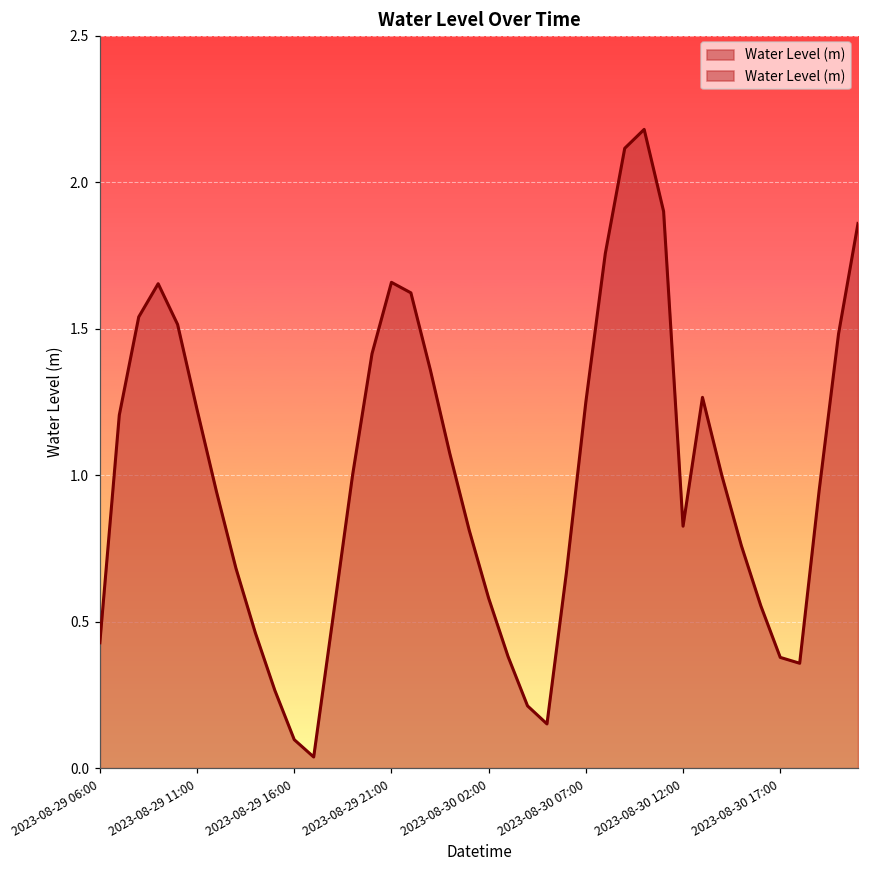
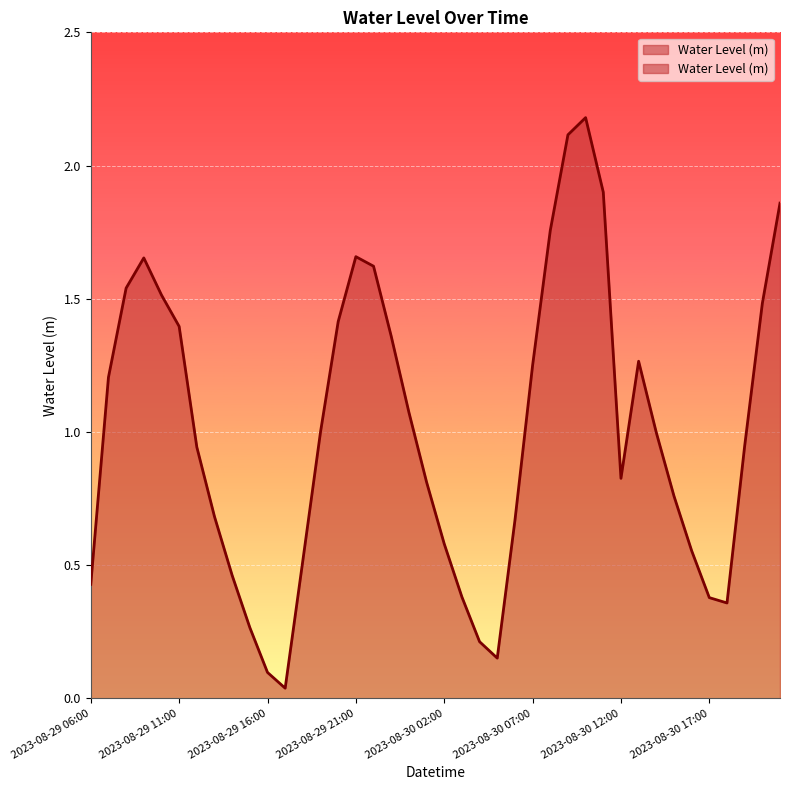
  {
    "2023-08-29 06:00": 0.43,
-   "2023-08-29 11:00": 1.22,
+   "2023-08-29 11:00": 1.40,
    "2023-08-29 16:00": 0.10,
    "2023-08-29 21:00": 1.66,
    "2023-08-30 02:00": 0.58,
    "2023-08-30 07:00": 1.25,
    "2023-08-30 12:00": 0.83,
    "2023-08-30 17:00": 0.38
  }
